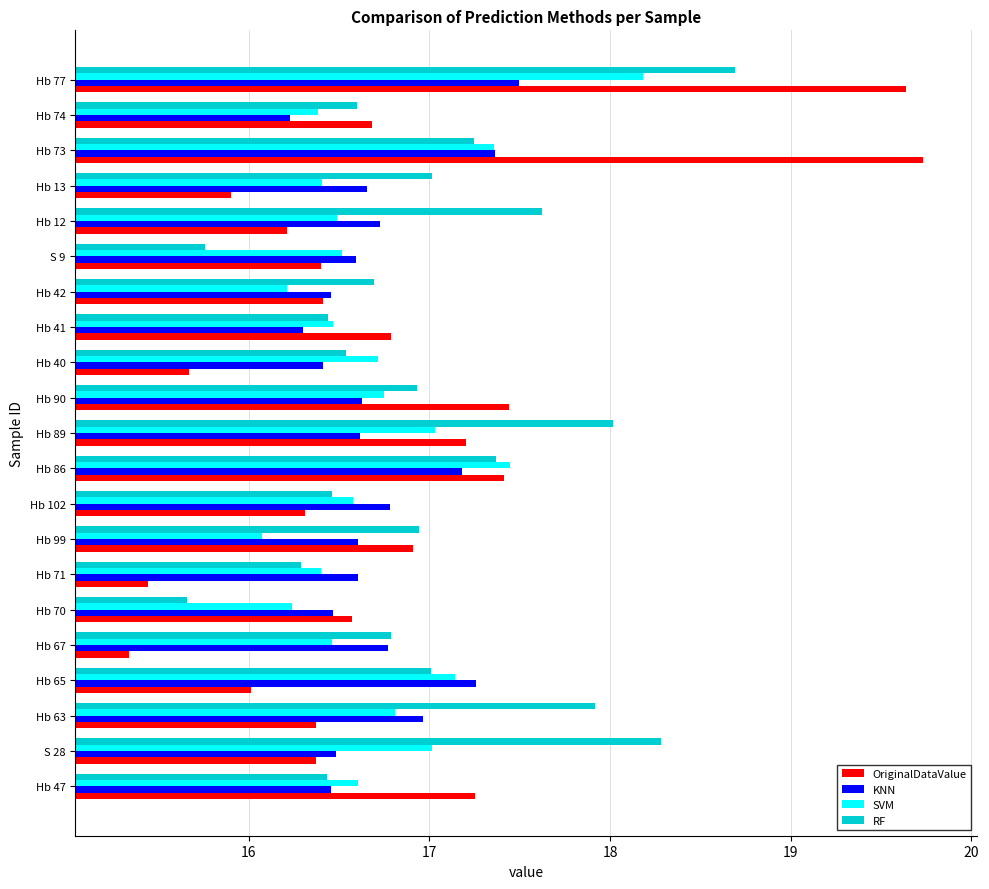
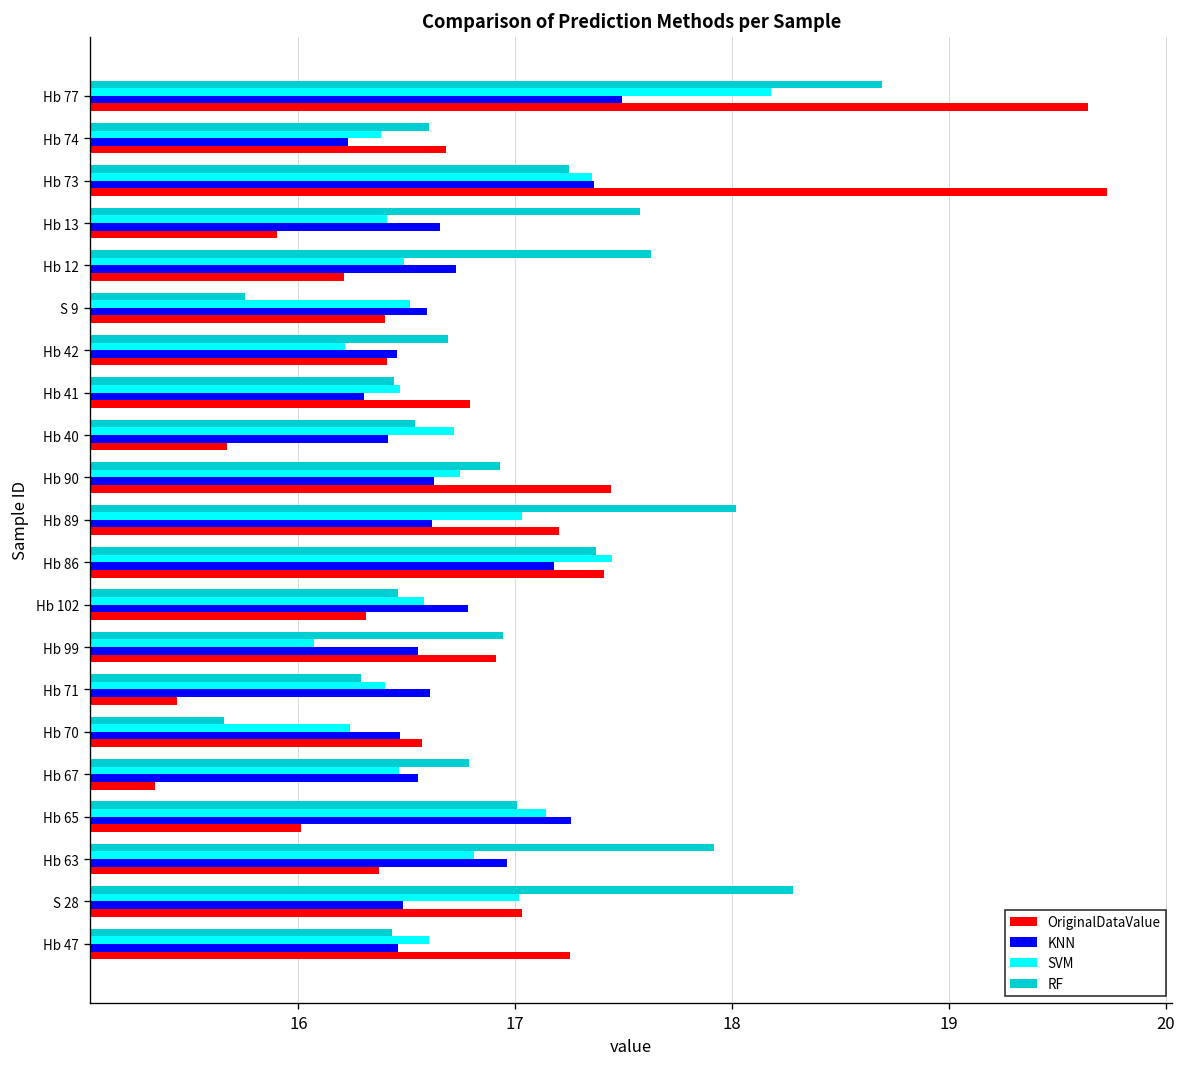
  {
    "OriginalDataValue": {
      "Hb 77": 19.64,
      "Hb 74": 16.68,
      "Hb 73": 19.73,
      "Hb 13": 15.90,
      "Hb 12": 16.21,
      "S 9": 16.40,
      "Hb 42": 16.41,
      "Hb 41": 16.79,
      "Hb 40": 15.67,
      "Hb 90": 17.44,
      "Hb 89": 17.20,
      "Hb 86": 17.41,
      "Hb 102": 16.31,
      "Hb 99": 16.91,
      "Hb 71": 15.44,
      "Hb 70": 16.57,
      "Hb 67": 15.34,
      "Hb 65": 16.01,
      "Hb 63": 16.37,
-     "S 28": 16.37,
+     "S 28": 17.03,
      "Hb 47": 17.25
    },
    "KNN": {
      "Hb 77": 17.49,
      "Hb 74": 16.23,
      "Hb 73": 17.36,
      "Hb 13": 16.65,
      "Hb 12": 16.73,
      "S 9": 16.59,
      "Hb 42": 16.45,
      "Hb 41": 16.30,
      "Hb 40": 16.41,
      "Hb 90": 16.63,
      "Hb 89": 16.62,
      "Hb 86": 17.18,
      "Hb 102": 16.78,
-     "Hb 99": 16.60,
+     "Hb 99": 16.55,
      "Hb 71": 16.61,
      "Hb 70": 16.47,
-     "Hb 67": 16.77,
+     "Hb 67": 16.55,
      "Hb 65": 17.26,
      "Hb 63": 16.96,
      "S 28": 16.48,
      "Hb 47": 16.46
    },
    "SVM": {
      "Hb 77": 18.18,
      "Hb 74": 16.38,
      "Hb 73": 17.35,
      "Hb 13": 16.41,
      "Hb 12": 16.49,
      "S 9": 16.51,
      "Hb 42": 16.21,
      "Hb 41": 16.47,
      "Hb 40": 16.72,
      "Hb 90": 16.75,
      "Hb 89": 17.03,
      "Hb 86": 17.44,
      "Hb 102": 16.58,
      "Hb 99": 16.07,
      "Hb 71": 16.40,
      "Hb 70": 16.24,
      "Hb 67": 16.46,
      "Hb 65": 17.14,
      "Hb 63": 16.81,
      "S 28": 17.02,
      "Hb 47": 16.60
    },
    "RF": {
      "Hb 77": 18.69,
      "Hb 74": 16.60,
      "Hb 73": 17.25,
-     "Hb 13": 17.01,
+     "Hb 13": 17.57,
      "Hb 12": 17.63,
      "S 9": 15.76,
      "Hb 42": 16.69,
      "Hb 41": 16.44,
      "Hb 40": 16.54,
      "Hb 90": 16.93,
      "Hb 89": 18.02,
      "Hb 86": 17.37,
      "Hb 102": 16.46,
      "Hb 99": 16.94,
      "Hb 71": 16.29,
      "Hb 70": 15.66,
      "Hb 67": 16.79,
      "Hb 65": 17.01,
      "Hb 63": 17.92,
      "S 28": 18.28,
      "Hb 47": 16.43
    }
  }
